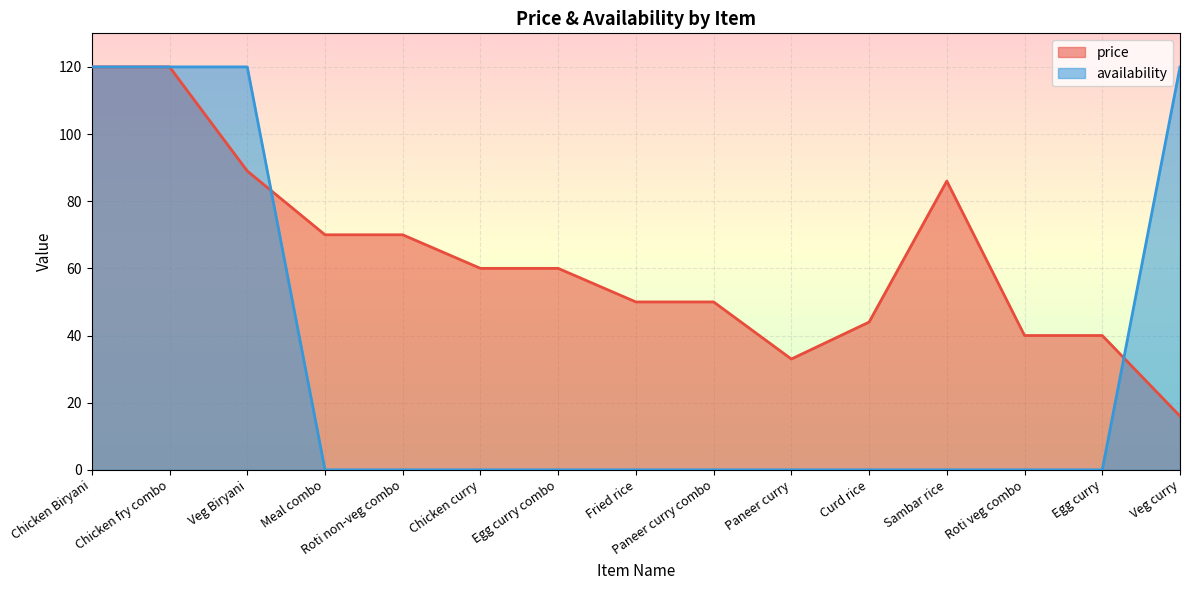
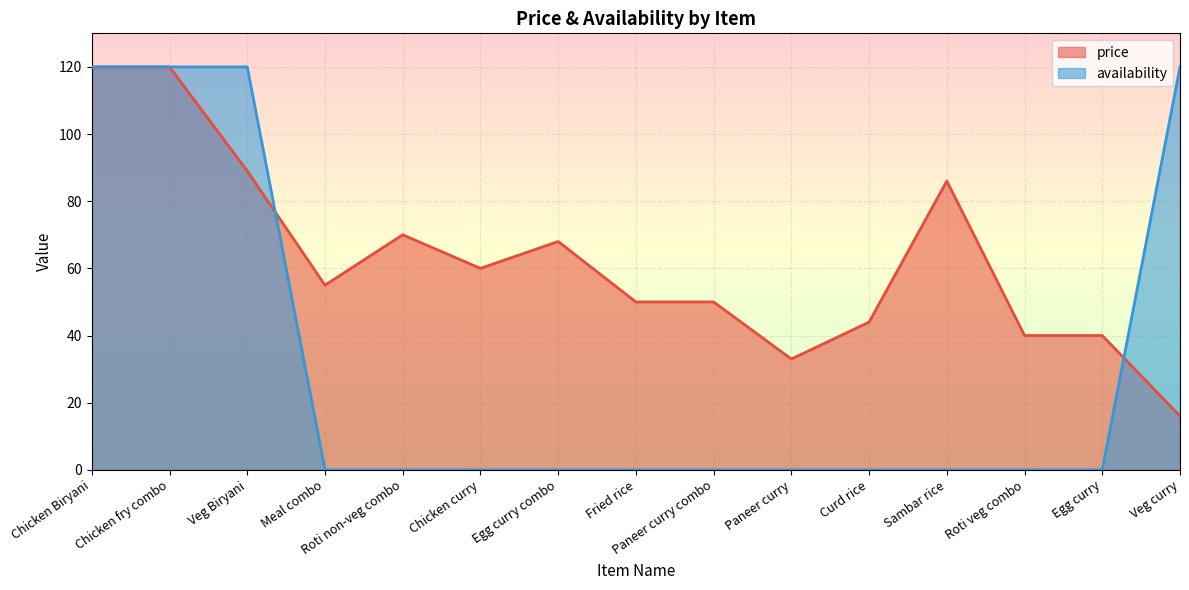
  {
    "price": {
      "Veg Biryani": 89,
-     "Meal combo": 70,
+     "Meal combo": 55,
      "Roti non-veg combo": 70,
      "Chicken curry": 60,
-     "Egg curry combo": 60,
+     "Egg curry combo": 68,
      "Fried rice": 50,
      "Paneer curry combo": 50,
      "Paneer curry": 33,
      "Curd rice": 44,
      "Sambar rice": 86,
      "Roti veg combo": 40,
      "Egg curry": 40,
      "Veg curry": 16
    },
    "availability": {
      "Veg Biryani": 120,
      "Meal combo": 0,
      "Roti non-veg combo": 0,
      "Chicken curry": 0,
      "Egg curry combo": 0,
      "Fried rice": 0,
      "Paneer curry combo": 0,
      "Paneer curry": 0,
      "Curd rice": 0,
      "Sambar rice": 0,
      "Roti veg combo": 0,
      "Egg curry": 0,
      "Veg curry": 120
    }
  }
